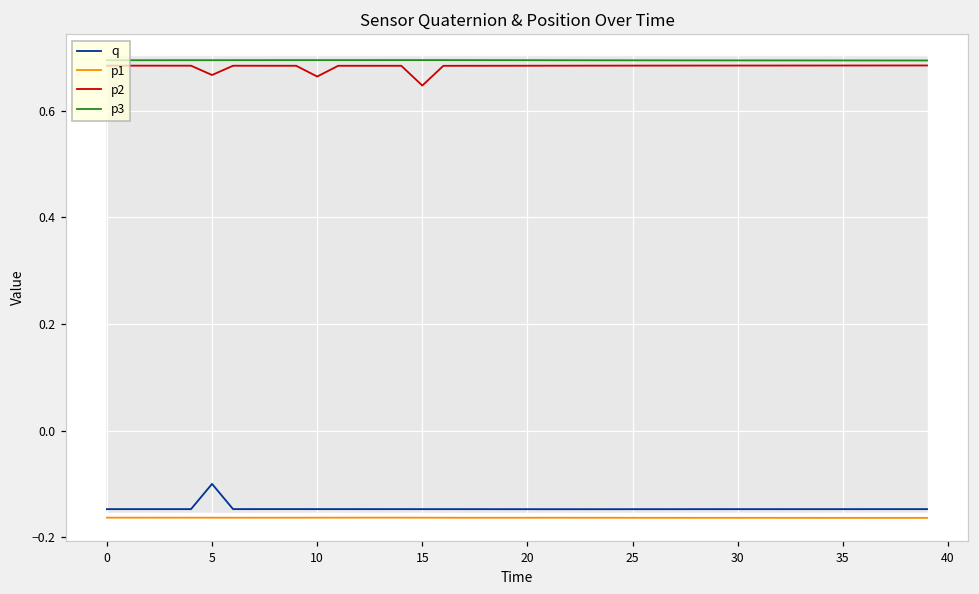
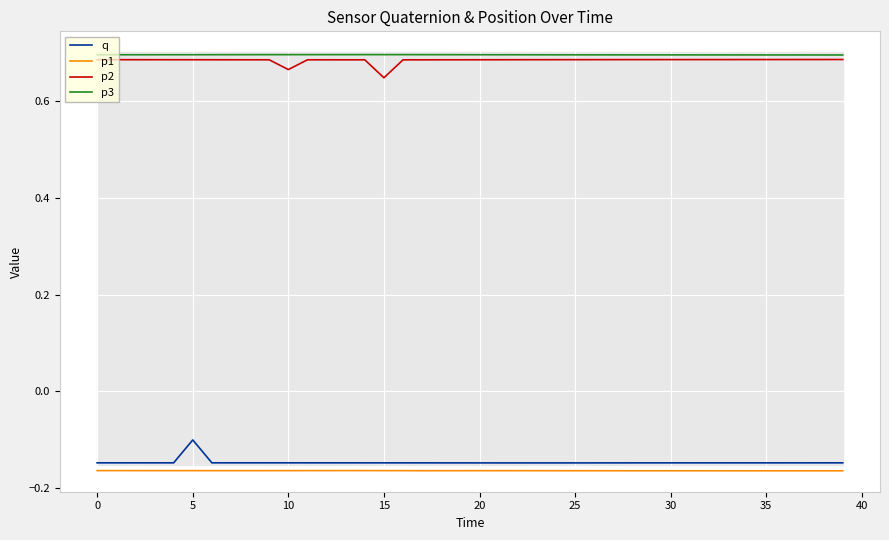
  {
    "q": {
      "0": -0.15,
      "5": -0.10,
      "10": -0.15,
      "15": -0.15,
      "20": -0.15,
      "25": -0.15,
      "30": -0.15,
      "35": -0.15
    },
    "p1": {
      "0": -0.16,
      "5": -0.16,
      "10": -0.16,
      "15": -0.16,
      "20": -0.16,
      "25": -0.16,
      "30": -0.16,
      "35": -0.16
    },
    "p2": {
-     "5": 0.67,
+     "5": 0.68,
      "10": 0.66,
      "15": 0.65,
      "20": 0.68,
      "25": 0.68,
      "30": 0.68,
      "35": 0.68
    },
    "p3": {
      "30": 0.69,
      "35": 0.69
    }
  }
